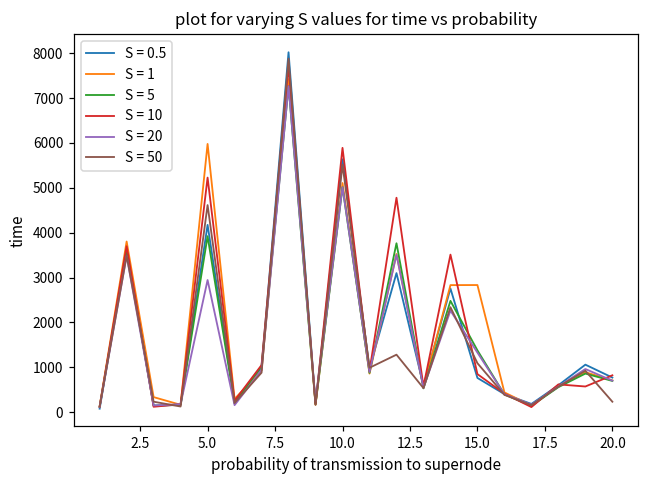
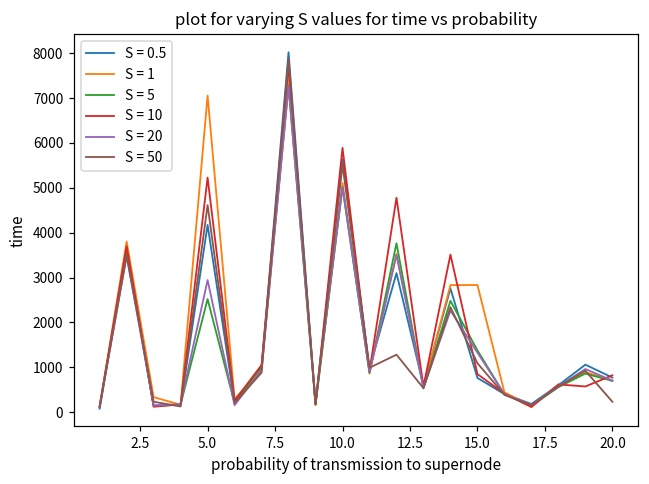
  {
    "S = 0.5": {
      "5.0": 4200,
      "10.0": 5600,
      "15.0": 800
    },
    "S = 1": {
-     "5.0": 6000,
+     "5.0": 7100,
      "10.0": 5100,
      "15.0": 2800
    },
    "S = 5": {
-     "5.0": 3900
+     "5.0": 2500
    },
    "S = 10": {
      "5.0": 5200,
      "10.0": 5900,
      "15.0": 800
    },
    "S = 20": {
      "5.0": 2900
    },
    "S = 50": {
      "5.0": 4600,
      "10.0": 5500,
      "15.0": 1100,
      "20.0": 200
    }
  }
